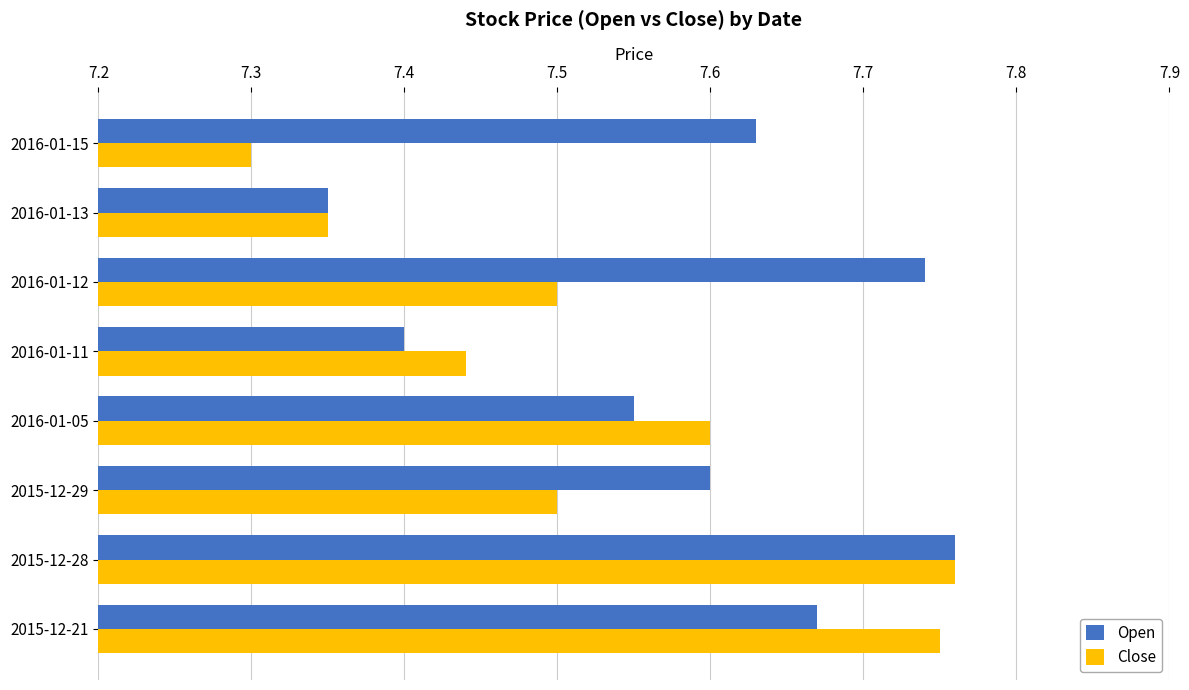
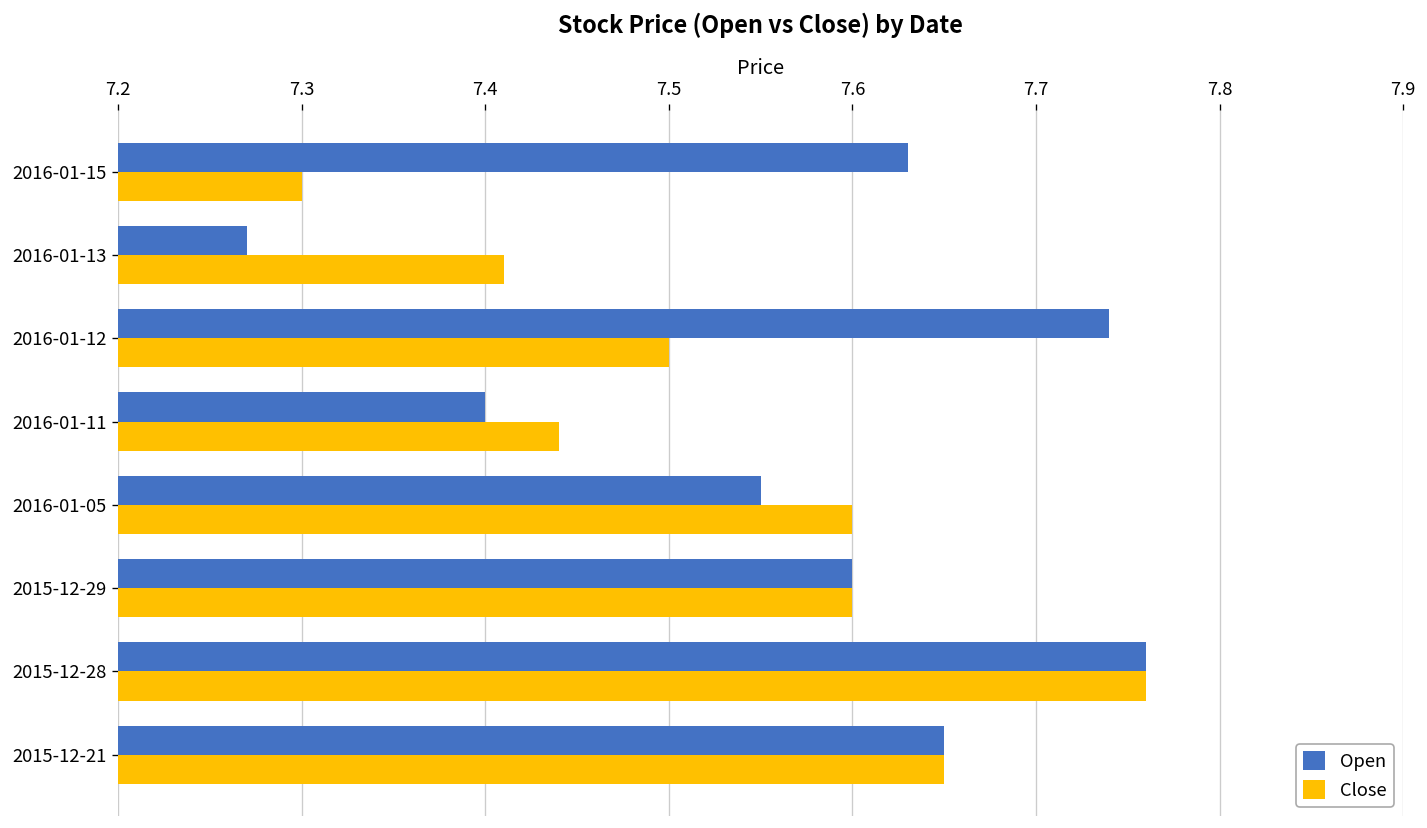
  {
    "Open": {
      "2016-01-15": 7.63,
-     "2016-01-13": 7.35,
+     "2016-01-13": 7.27,
      "2016-01-12": 7.74,
      "2016-01-11": 7.40,
      "2016-01-05": 7.55,
      "2015-12-29": 7.60,
      "2015-12-28": 7.76,
-     "2015-12-21": 7.67
+     "2015-12-21": 7.65
    },
    "Close": {
      "2016-01-15": 7.30,
-     "2016-01-13": 7.35,
+     "2016-01-13": 7.41,
      "2016-01-12": 7.50,
      "2016-01-11": 7.44,
      "2016-01-05": 7.60,
-     "2015-12-29": 7.5,
+     "2015-12-29": 7.6,
      "2015-12-28": 7.76,
-     "2015-12-21": 7.75
+     "2015-12-21": 7.65
    }
  }
